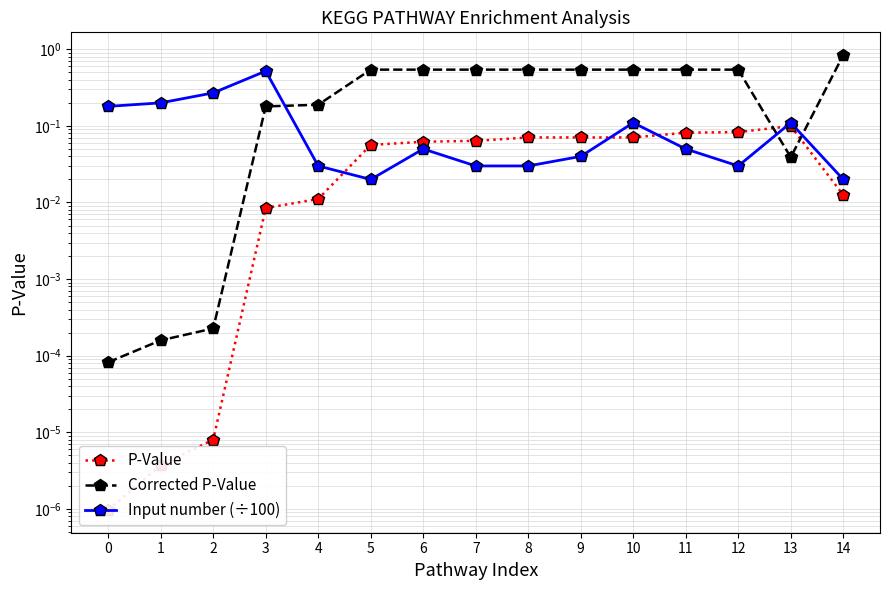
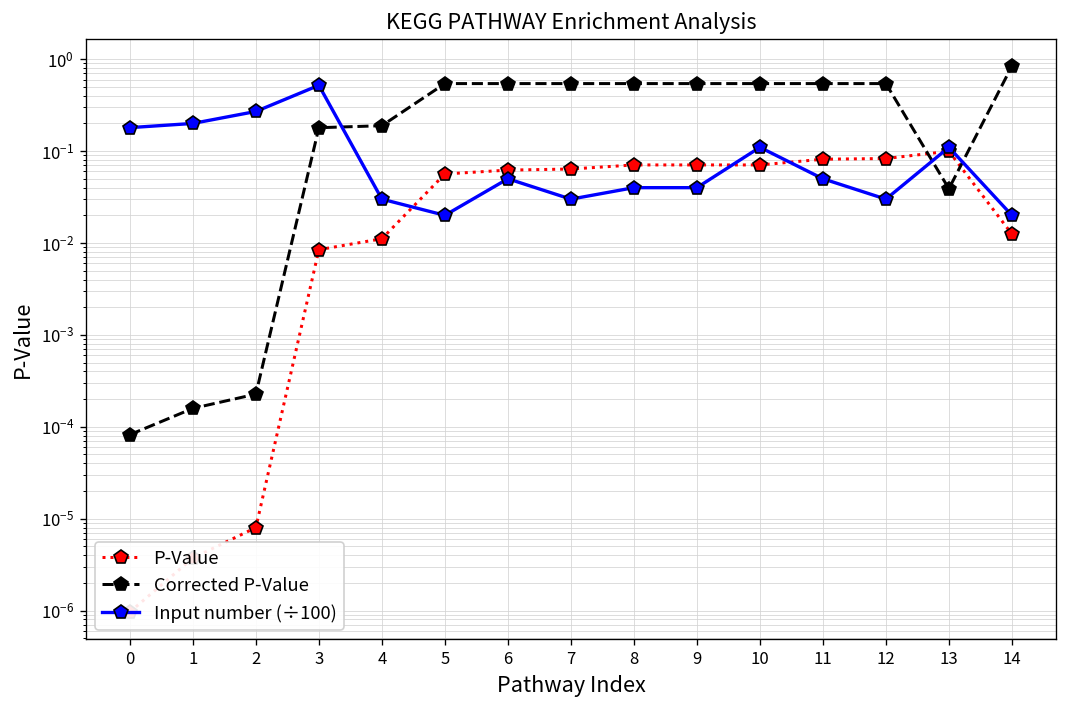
  {
    "P-Value": {
      "2": 0.000008,
      "3": 0.008,
      "4": 0.011,
      "5": 0.06,
      "6": 0.06,
      "7": 0.06,
      "8": 0.07,
      "9": 0.07,
      "10": 0.07,
      "11": 0.08,
      "12": 0.08,
      "13": 0.10,
      "14": 0.013
    },
    "Corrected P-Value": {
      "0": 0.00008,
      "1": 0.00016,
      "2": 0.00023,
      "3": 0.18,
      "4": 0.19,
      "5": 0.5,
      "6": 0.5,
      "7": 0.5,
      "8": 0.5,
      "9": 0.5,
      "10": 0.5,
      "11": 0.5,
      "12": 0.5,
      "13": 0.04,
      "14": 0.8
    },
    "Input number (÷100)": {
      "0": 0.18,
      "1": 0.20,
      "2": 0.27,
      "3": 0.5,
      "4": 0.030,
      "5": 0.020,
      "6": 0.05,
      "7": 0.030,
-     "8": 0.030,
+     "8": 0.04,
      "9": 0.04,
      "10": 0.11,
      "11": 0.05,
      "12": 0.030,
      "13": 0.11,
      "14": 0.020
    }
  }
